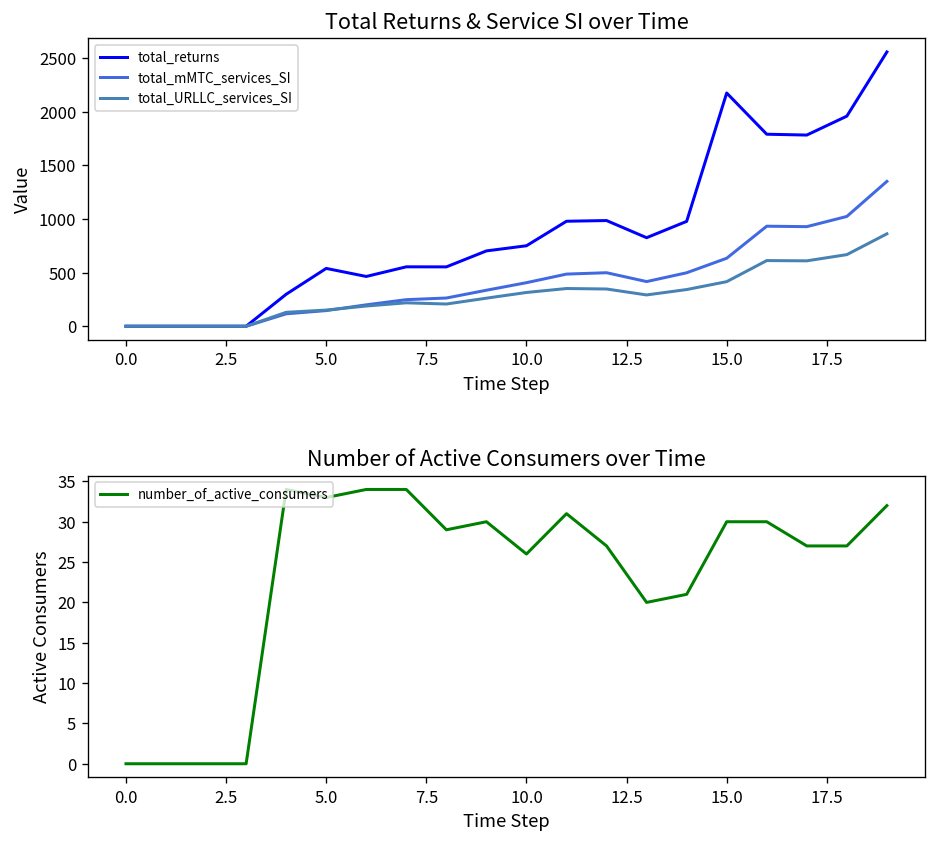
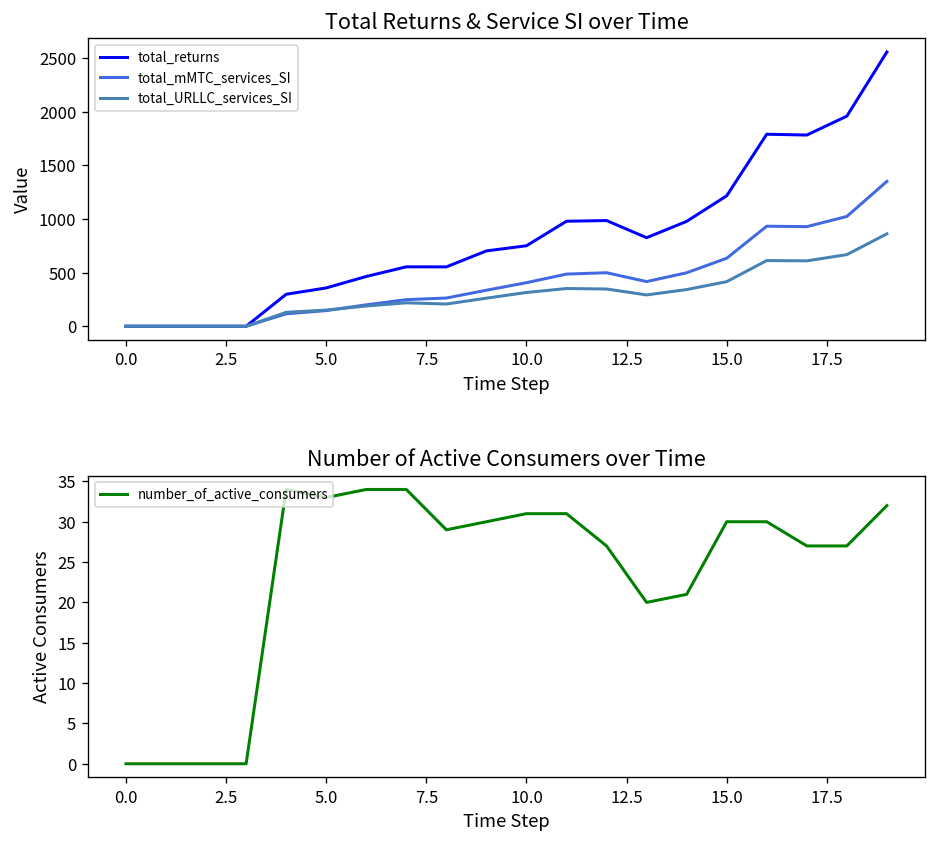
  {
    "Total Returns & Service SI over Time": {
      "total_returns": {
-       "5.0": 500,
+       "5.0": 400,
        "10.0": 800,
-       "15.0": 2200
+       "15.0": 1200
      }
    },
    "Number of Active Consumers over Time": {
      "0.0": 0,
-     "10.0": 26,
+     "10.0": 31,
      "15.0": 30
    }
  }
